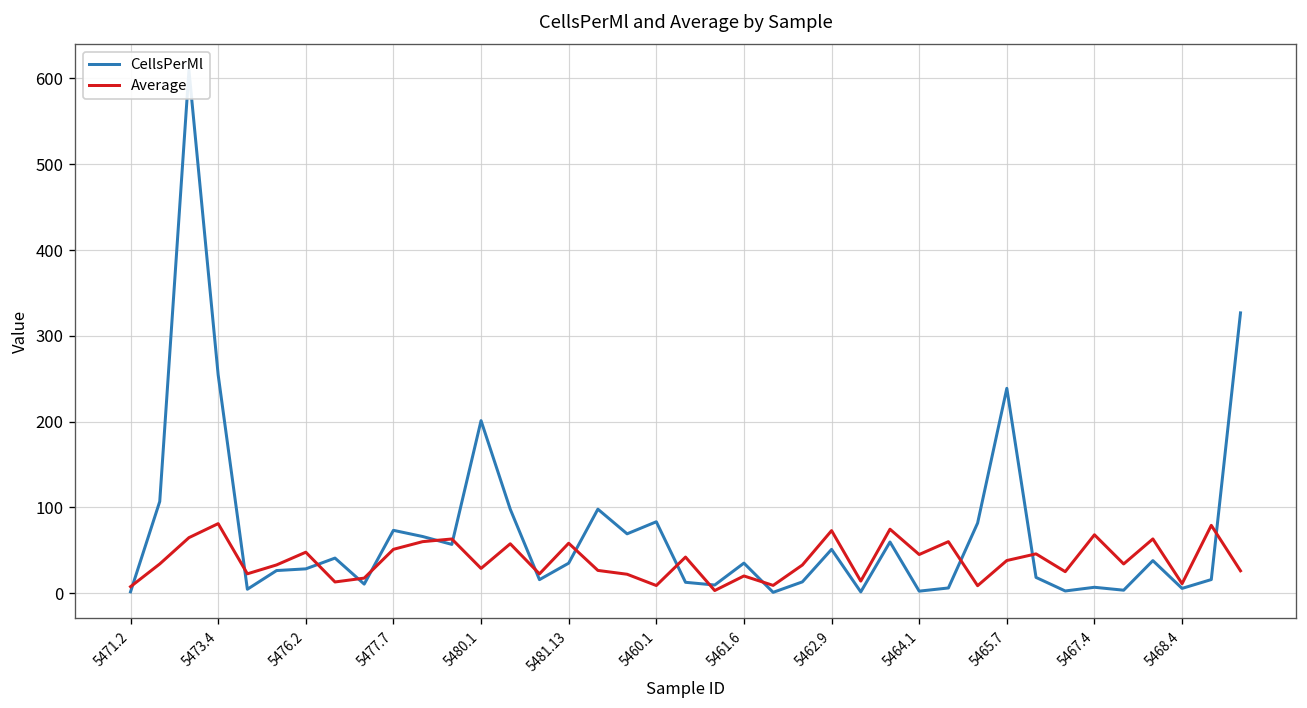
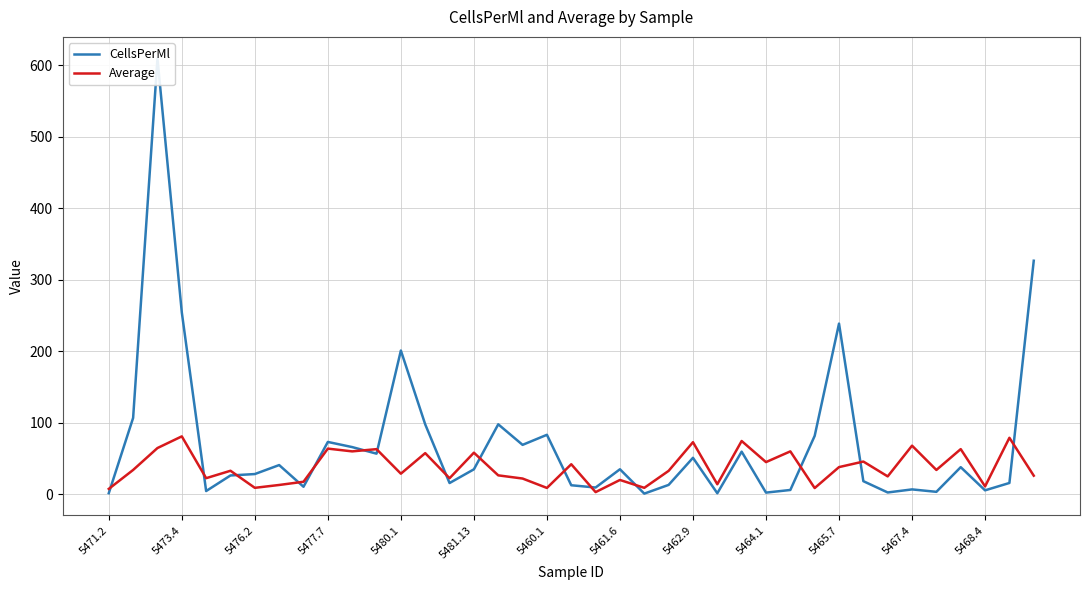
  {
    "CellsPerMl": {
      "5471.2": 0,
      "5473.4": 250,
      "5476.2": 30,
      "5477.7": 70,
      "5480.1": 200,
      "5481.13": 30,
      "5460.1": 80,
      "5461.6": 30,
      "5462.9": 50,
      "5464.1": 0,
      "5465.7": 240,
      "5467.4": 10,
      "5468.4": 10
    },
    "Average": {
      "5471.2": 10,
      "5473.4": 80,
-     "5476.2": 50,
-     "5477.7": 50,
+     "5476.2": 10,
+     "5477.7": 60,
      "5480.1": 30,
      "5481.13": 60,
      "5460.1": 10,
      "5461.6": 20,
      "5462.9": 70,
      "5464.1": 50,
      "5465.7": 40,
      "5467.4": 70,
      "5468.4": 10
    }
  }
